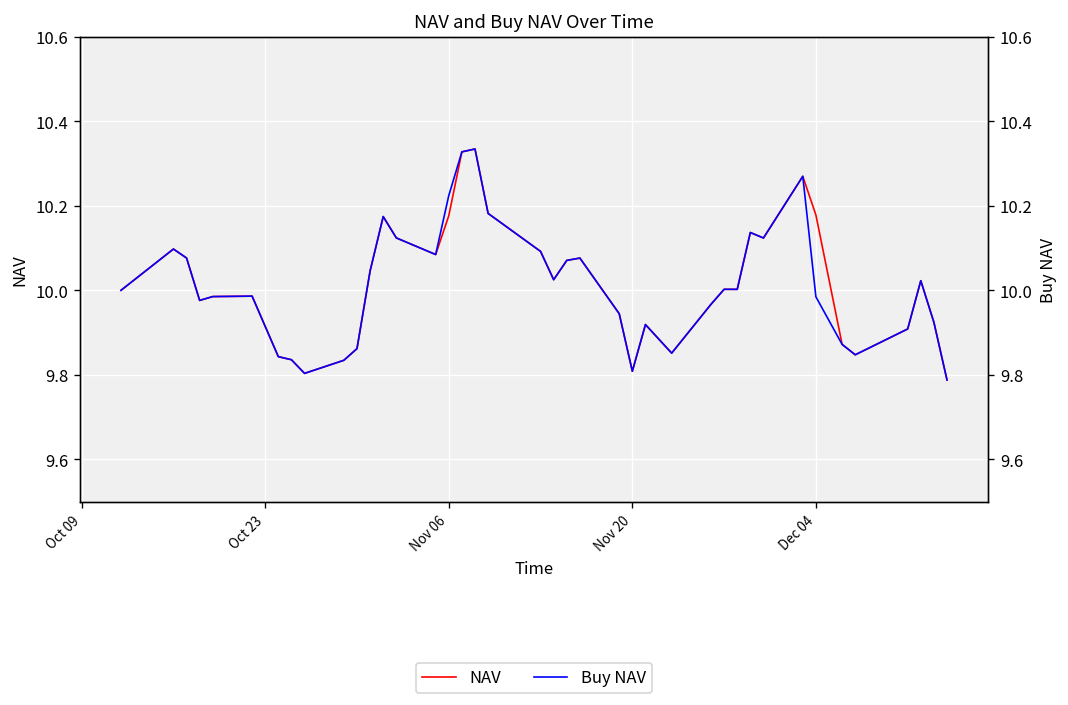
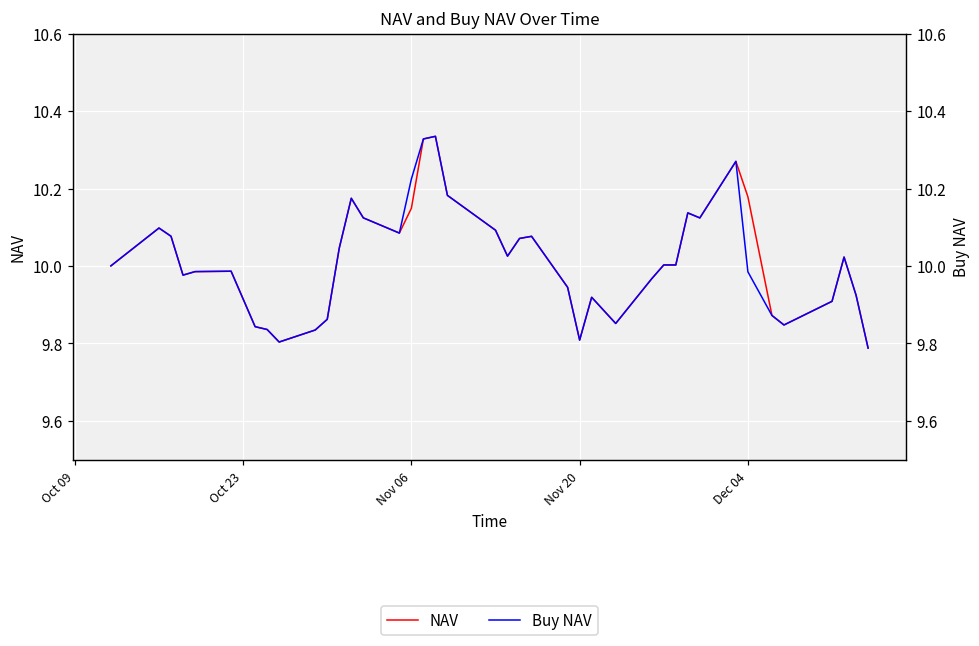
  {
    "NAV": {
-     "Nov 06": 10.18,
+     "Nov 06": 10.15,
      "Nov 20": 9.81,
      "Dec 04": 10.18
    },
    "Buy NAV": {
      "Nov 06": 10.22,
      "Nov 20": 9.81,
      "Dec 04": 9.98
    }
  }
